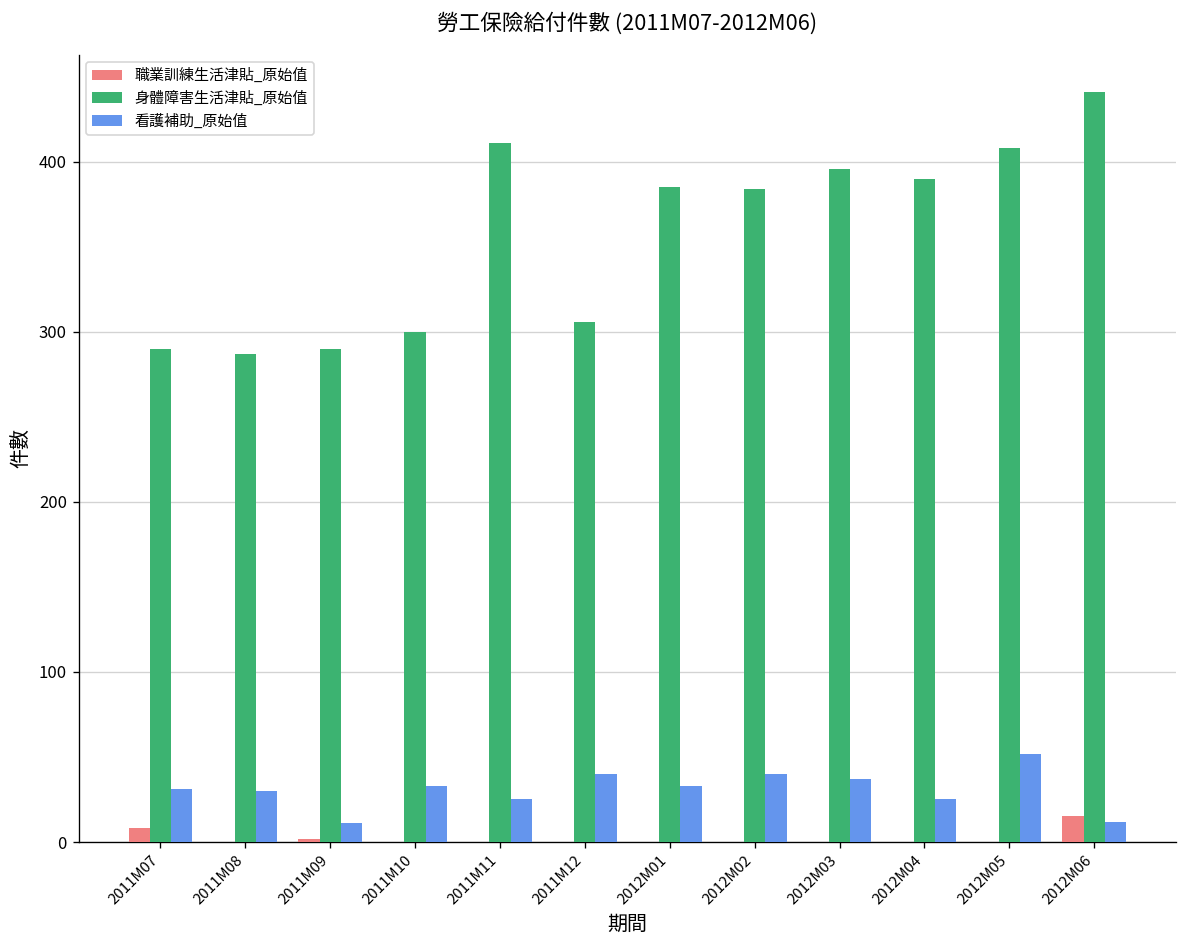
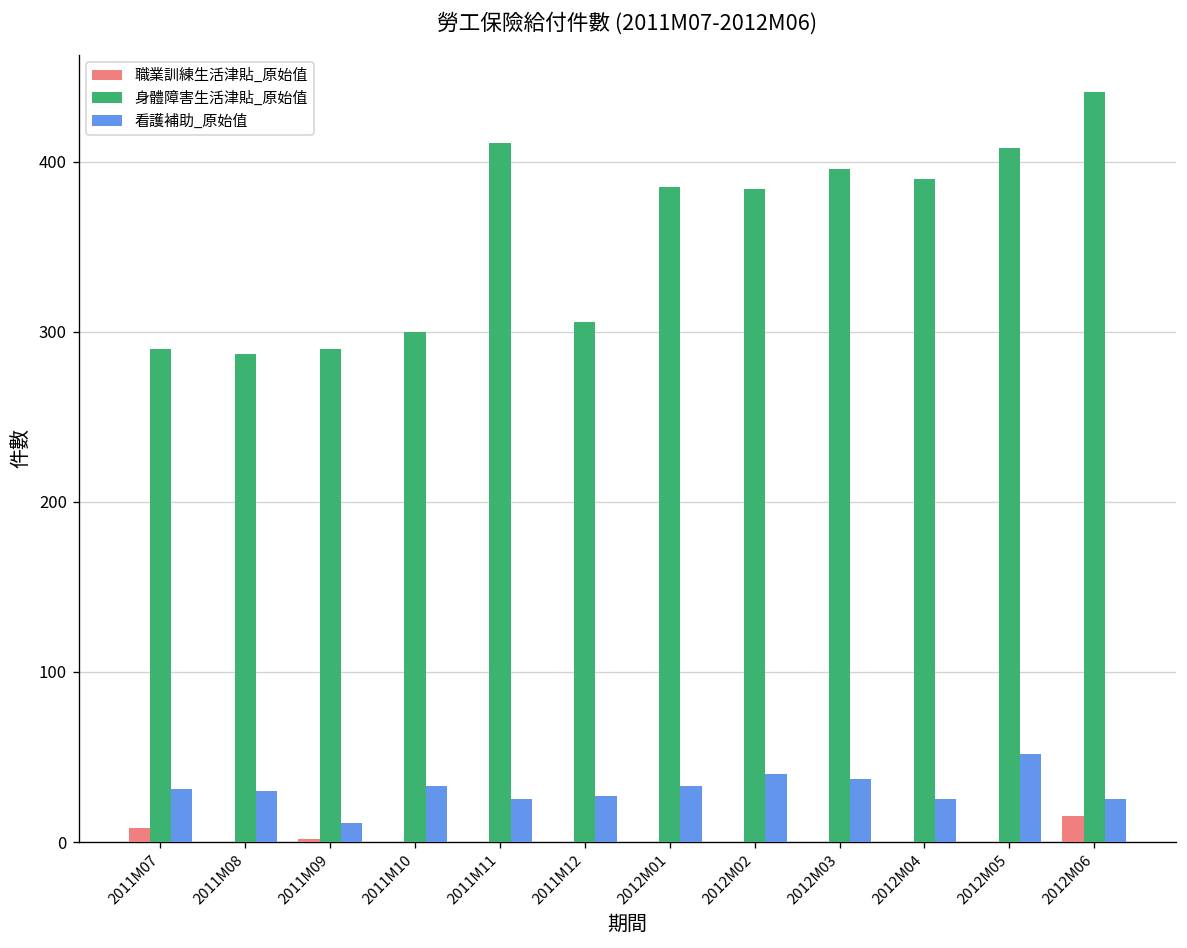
  {
    "職業訓練生活津貼_原始值": {
      "2011M07": 8,
      "2011M08": 0,
      "2011M09": 2,
      "2011M10": 0,
      "2011M11": 0,
      "2011M12": 0,
      "2012M01": 0,
      "2012M02": 0,
      "2012M03": 0,
      "2012M04": 0,
      "2012M05": 0,
      "2012M06": 15
    },
    "身體障害生活津貼_原始值": {
      "2011M07": 290,
      "2011M08": 287,
      "2011M09": 290,
      "2011M10": 300,
      "2011M11": 411,
      "2011M12": 306,
      "2012M01": 385,
      "2012M02": 384,
      "2012M03": 396,
      "2012M04": 390,
      "2012M05": 408,
      "2012M06": 441
    },
    "看護補助_原始值": {
      "2011M07": 31,
      "2011M08": 30,
      "2011M09": 11,
      "2011M10": 33,
      "2011M11": 25,
-     "2011M12": 40,
+     "2011M12": 27,
      "2012M01": 33,
      "2012M02": 40,
      "2012M03": 37,
      "2012M04": 25,
      "2012M05": 52,
-     "2012M06": 12
+     "2012M06": 25
    }
  }
